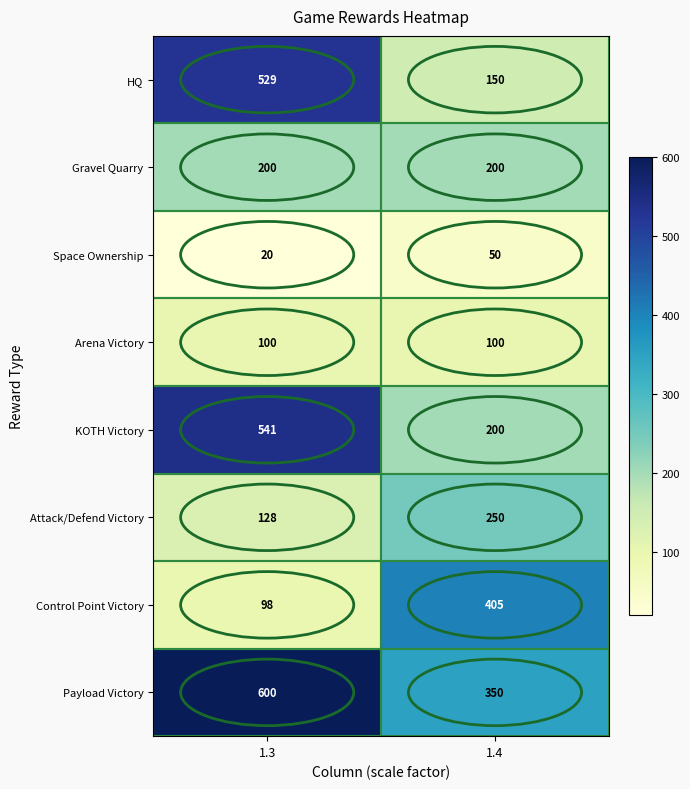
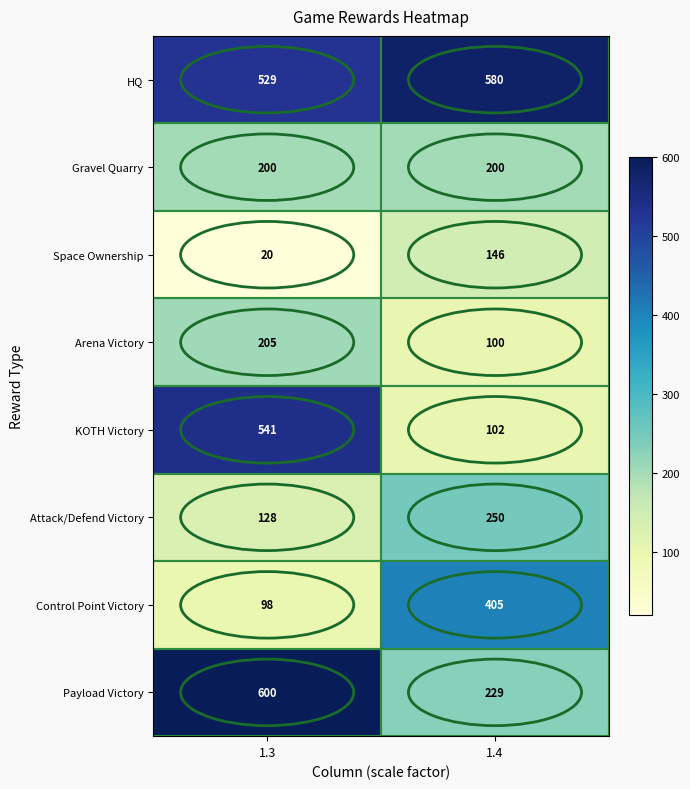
  {
    "HQ": {
      "1.3": 529,
-     "1.4": 150
+     "1.4": 580
    },
    "Gravel Quarry": {
      "1.3": 200,
      "1.4": 200
    },
    "Space Ownership": {
      "1.3": 20,
-     "1.4": 50
+     "1.4": 146
    },
    "Arena Victory": {
-     "1.3": 100,
+     "1.3": 205,
      "1.4": 100
    },
    "KOTH Victory": {
      "1.3": 541,
-     "1.4": 200
+     "1.4": 102
    },
    "Attack/Defend Victory": {
      "1.3": 128,
      "1.4": 250
    },
    "Control Point Victory": {
      "1.3": 98,
      "1.4": 405
    },
    "Payload Victory": {
      "1.3": 600,
-     "1.4": 350
+     "1.4": 229
    }
  }
